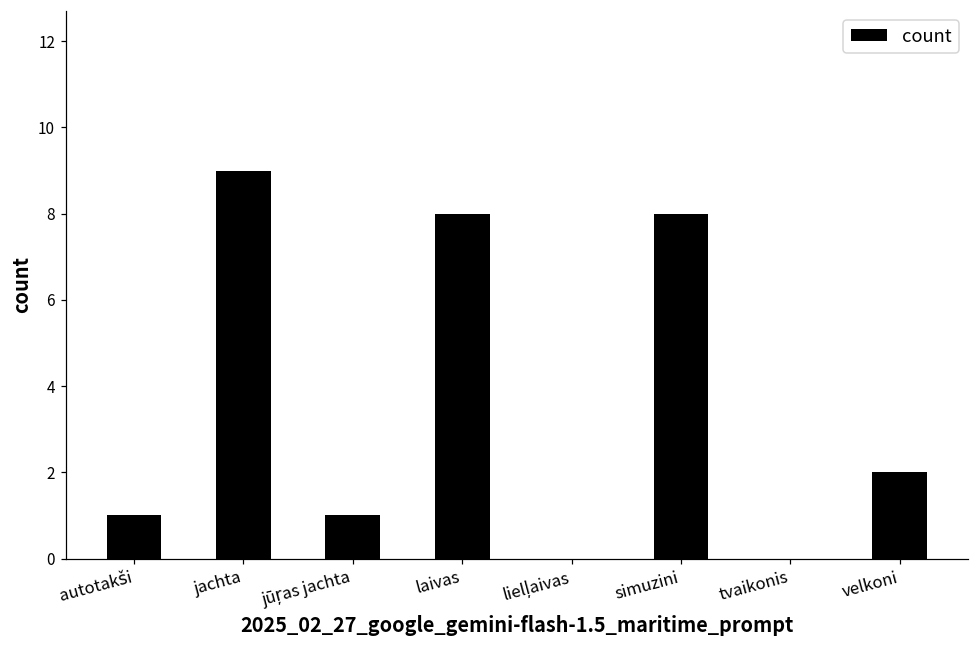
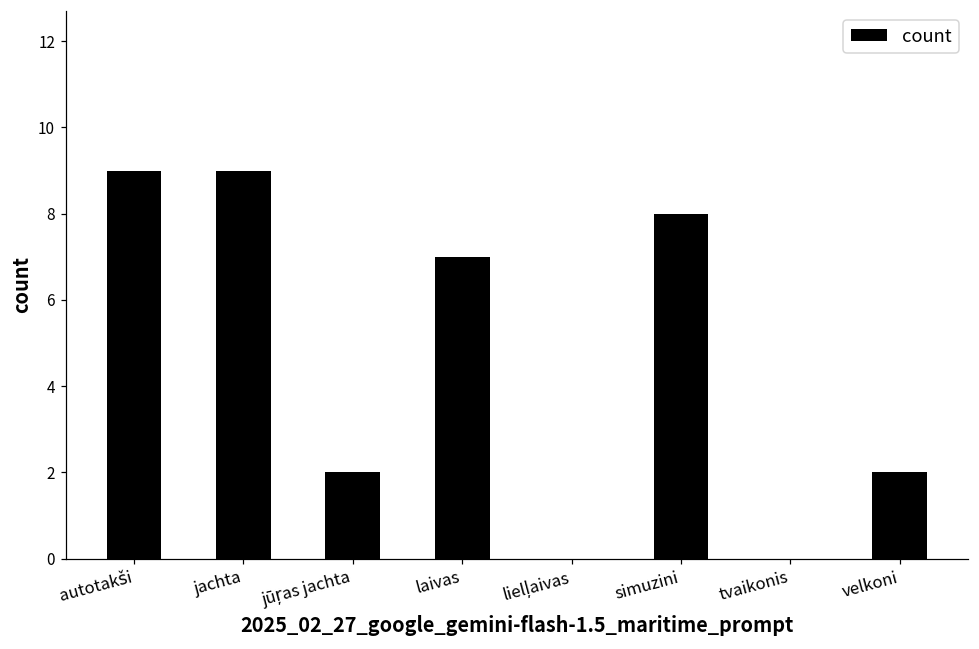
  {
-   "autotakši": 1,
+   "autotakši": 9,
    "jachta": 9,
-   "jūŗas jachta": 1,
-   "laivas": 8,
+   "jūŗas jachta": 2,
+   "laivas": 7,
    "lielļaivas": 0,
    "simuzini": 8,
    "tvaikonis": 0,
    "velkoni": 2
  }
